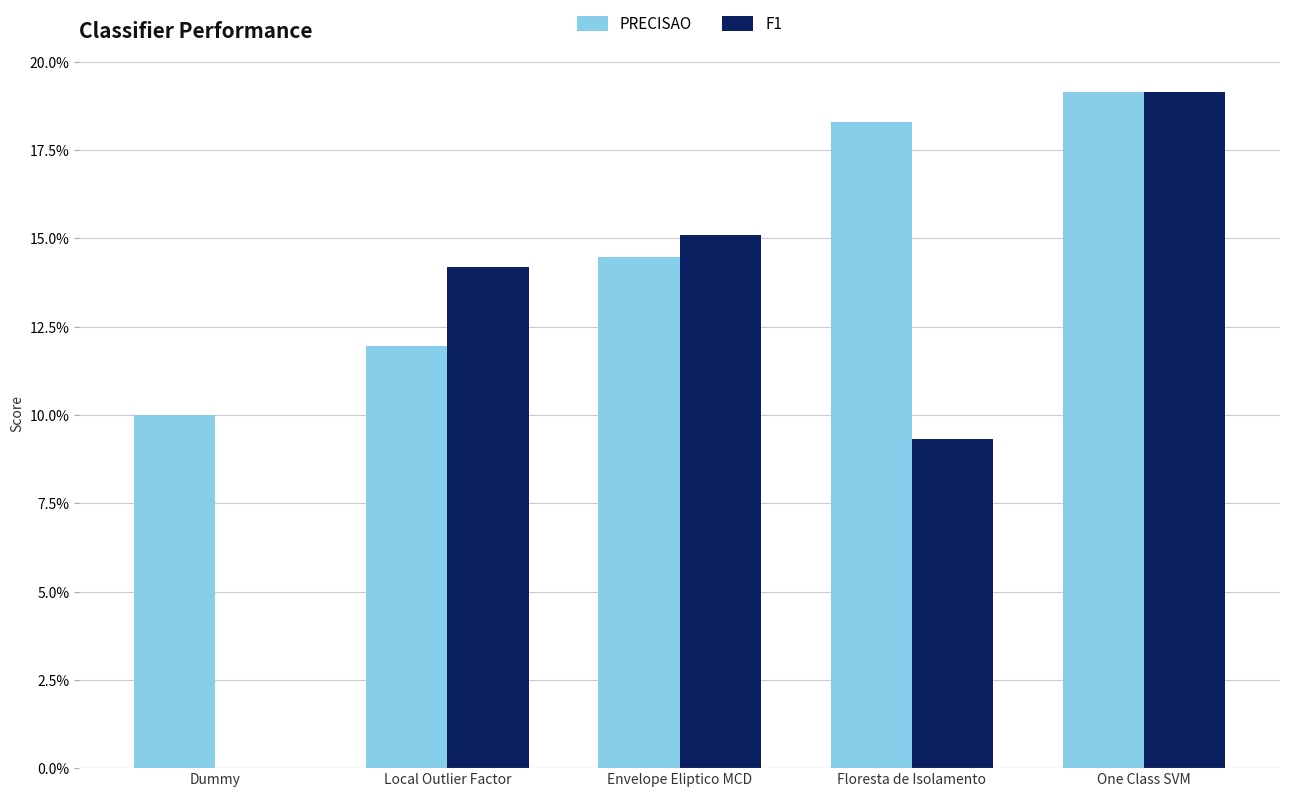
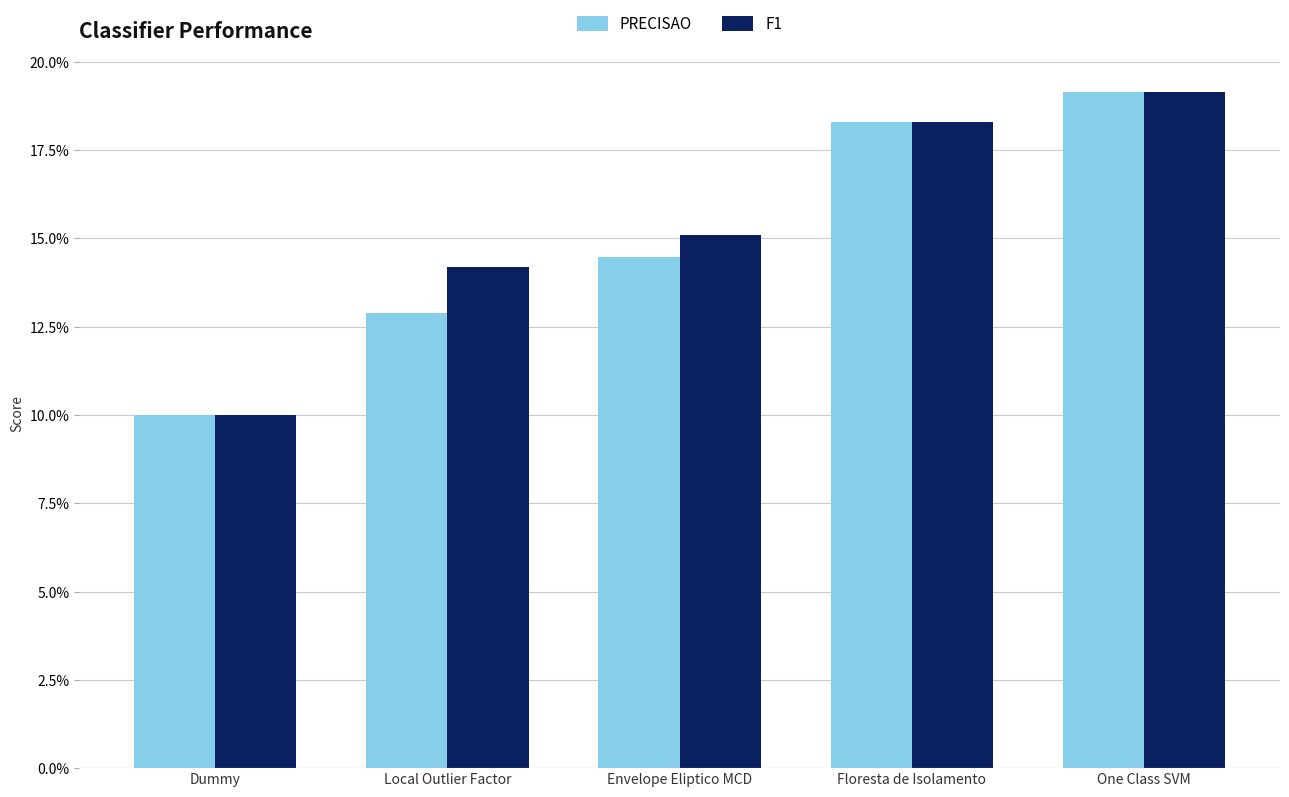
  {
    "PRECISAO": {
      "Dummy": "10.0%",
-     "Local Outlier Factor": "12.0%",
+     "Local Outlier Factor": "12.9%",
      "Envelope Eliptico MCD": "14.5%",
      "Floresta de Isolamento": "18.3%",
      "One Class SVM": "19.1%"
    },
    "F1": {
-     "Dummy": "0.0%",
+     "Dummy": "10.0%",
      "Local Outlier Factor": "14.2%",
      "Envelope Eliptico MCD": "15.1%",
-     "Floresta de Isolamento": "9.3%",
+     "Floresta de Isolamento": "18.3%",
      "One Class SVM": "19.1%"
    }
  }
